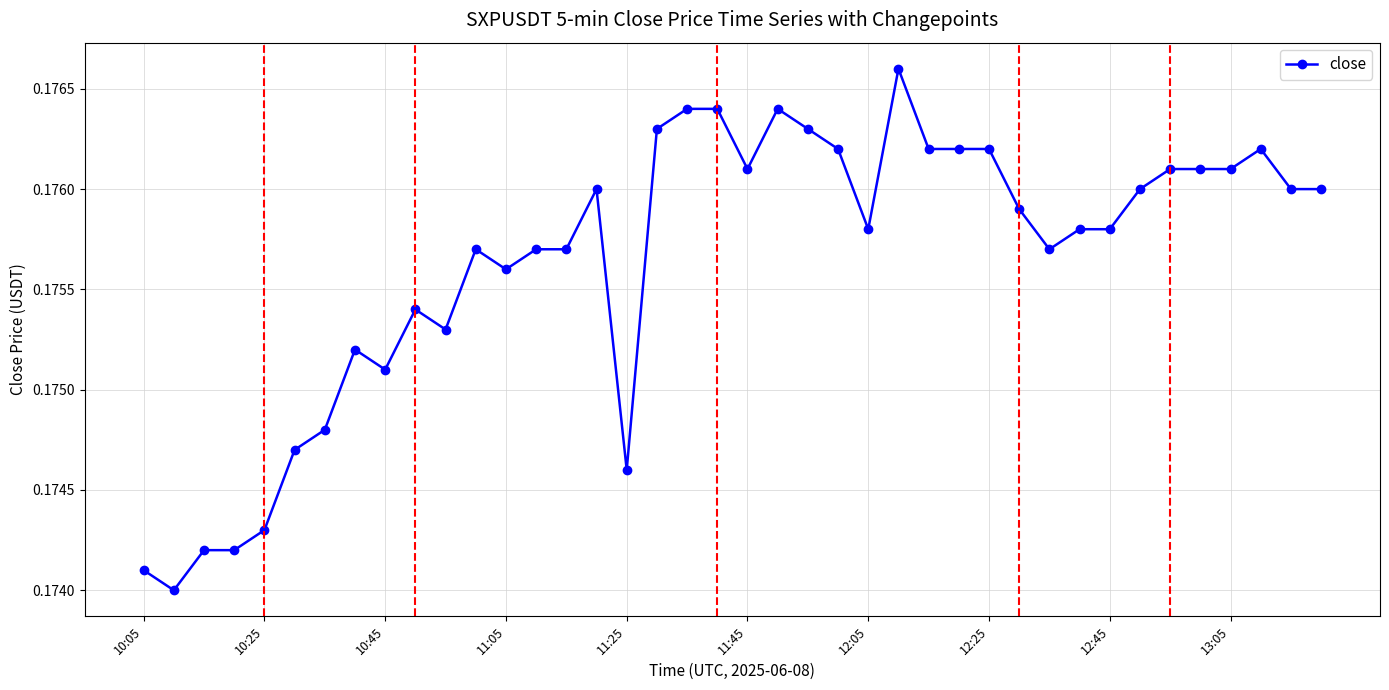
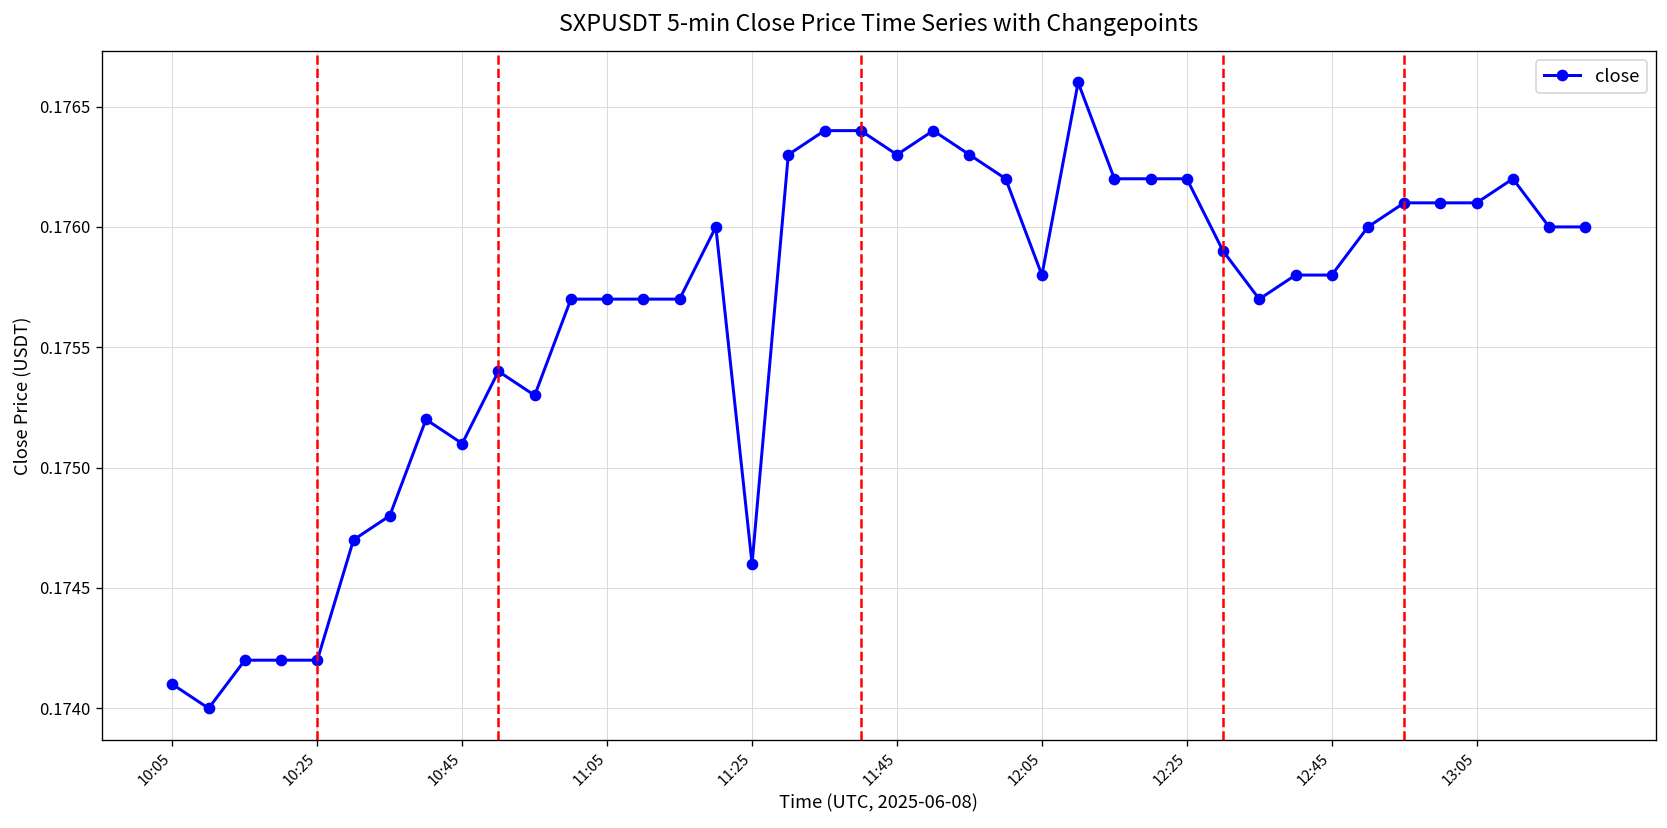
  {
    "10:05": 0.1741,
-   "10:25": 0.1743,
+   "10:25": 0.1742,
    "10:45": 0.1751,
-   "11:05": 0.1756,
+   "11:05": 0.1757,
    "11:25": 0.1746,
-   "11:45": 0.1761,
+   "11:45": 0.1763,
    "12:05": 0.1758,
    "12:25": 0.1762,
    "12:45": 0.1758,
    "13:05": 0.1761
  }
